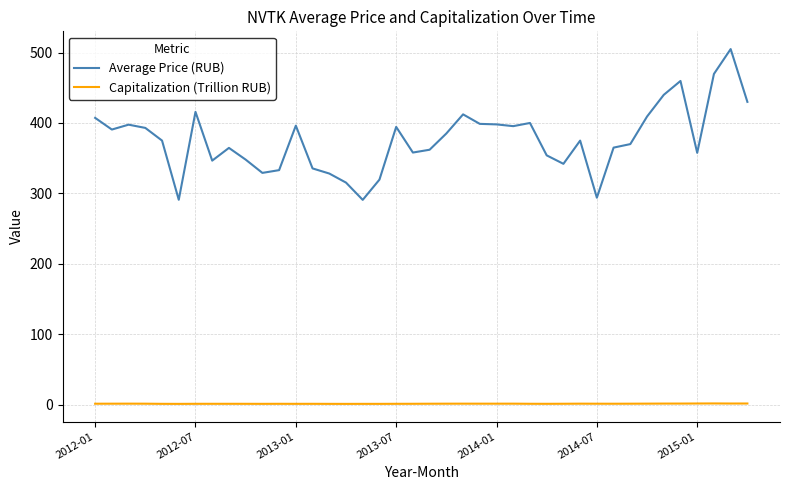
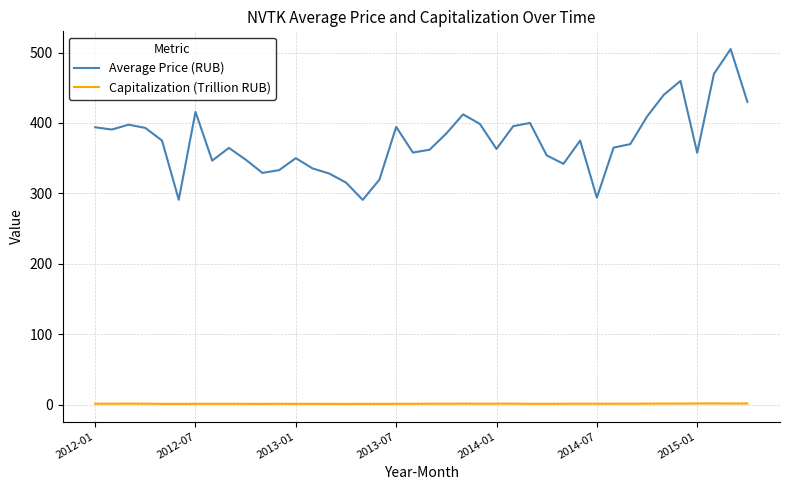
  {
    "Average Price (RUB)": {
-     "2012-01": 410,
+     "2012-01": 390,
      "2012-07": 420,
-     "2013-01": 400,
+     "2013-01": 350,
      "2013-07": 390,
-     "2014-01": 400,
+     "2014-01": 360,
      "2014-07": 290,
      "2015-01": 360
    },
    "Capitalization (Trillion RUB)": {
      "2012-01": 0,
      "2012-07": 0,
      "2013-01": 0,
      "2013-07": 0,
      "2014-01": 0,
      "2014-07": 0,
      "2015-01": 0
    }
  }
